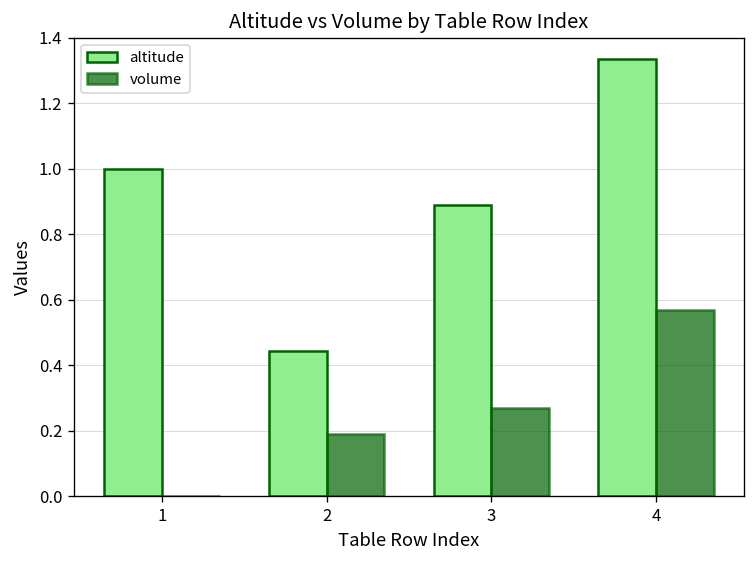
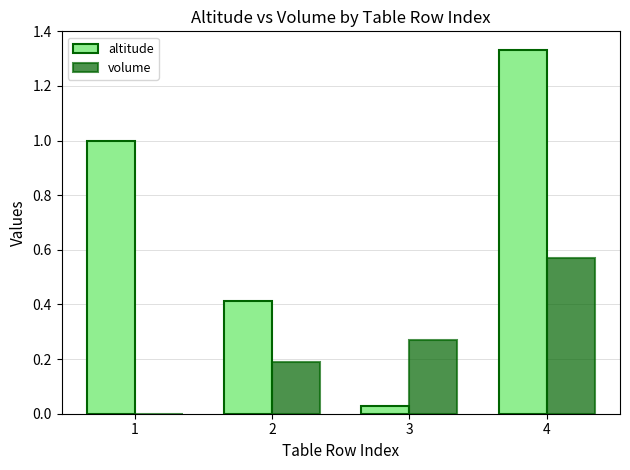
  {
    "altitude": {
      "1": 1.00,
-     "2": 0.44,
-     "3": 0.89,
+     "2": 0.41,
+     "3": 0.03,
      "4": 1.33
    },
    "volume": {
      "1": 0.00,
      "2": 0.19,
      "3": 0.27,
      "4": 0.57
    }
  }
